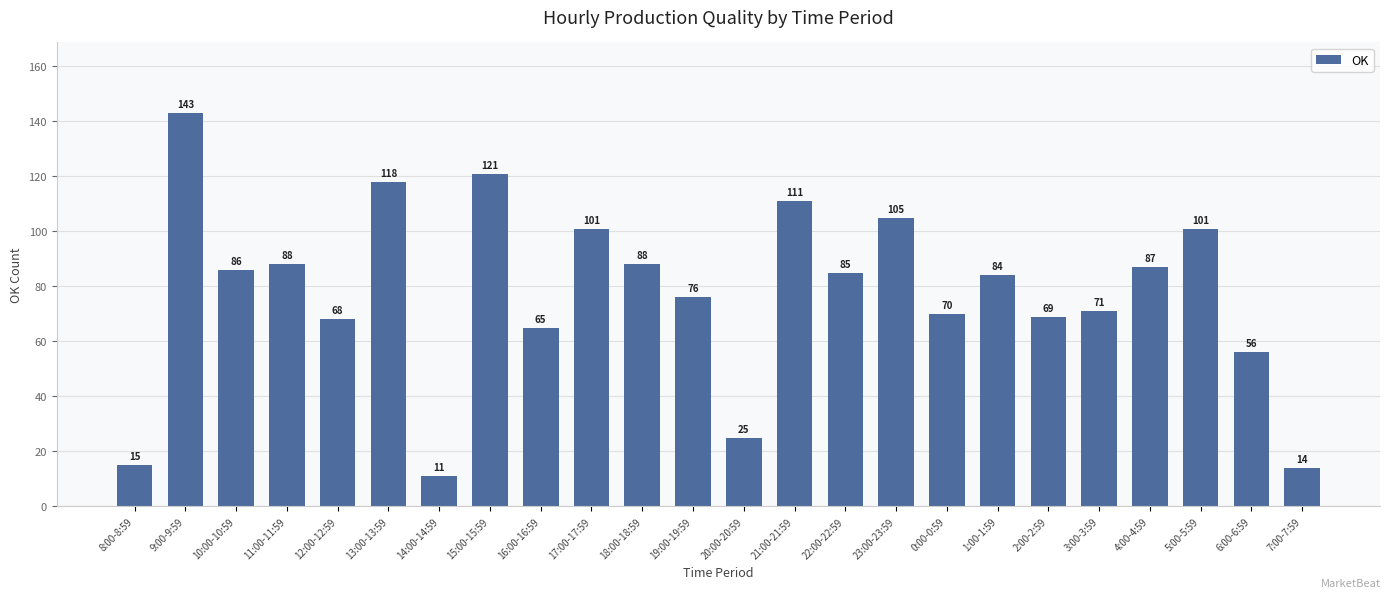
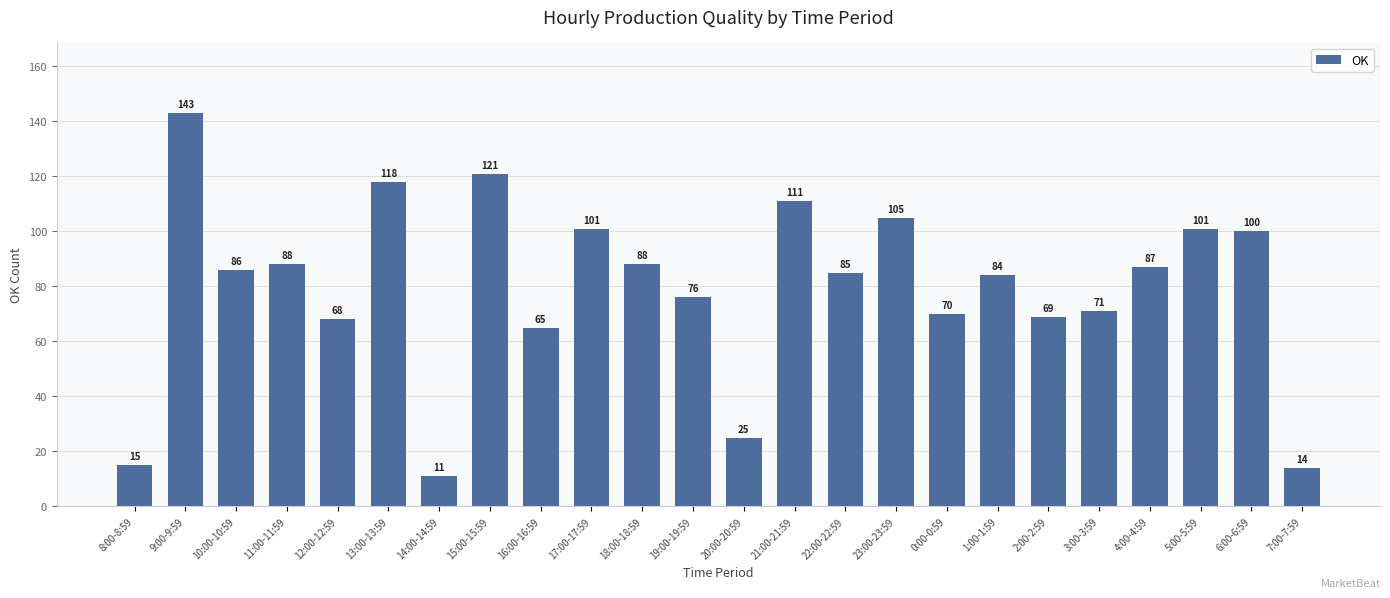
  {
    "8:00-8:59": 15,
    "9:00-9:59": 143,
    "10:00-10:59": 86,
    "11:00-11:59": 88,
    "12:00-12:59": 68,
    "13:00-13:59": 118,
    "14:00-14:59": 11,
    "15:00-15:59": 121,
    "16:00-16:59": 65,
    "17:00-17:59": 101,
    "18:00-18:59": 88,
    "19:00-19:59": 76,
    "20:00-20:59": 25,
    "21:00-21:59": 111,
    "22:00-22:59": 85,
    "23:00-23:59": 105,
    "0:00-0:59": 70,
    "1:00-1:59": 84,
    "2:00-2:59": 69,
    "3:00-3:59": 71,
    "4:00-4:59": 87,
    "5:00-5:59": 101,
-   "6:00-6:59": 56,
+   "6:00-6:59": 100,
    "7:00-7:59": 14
  }
